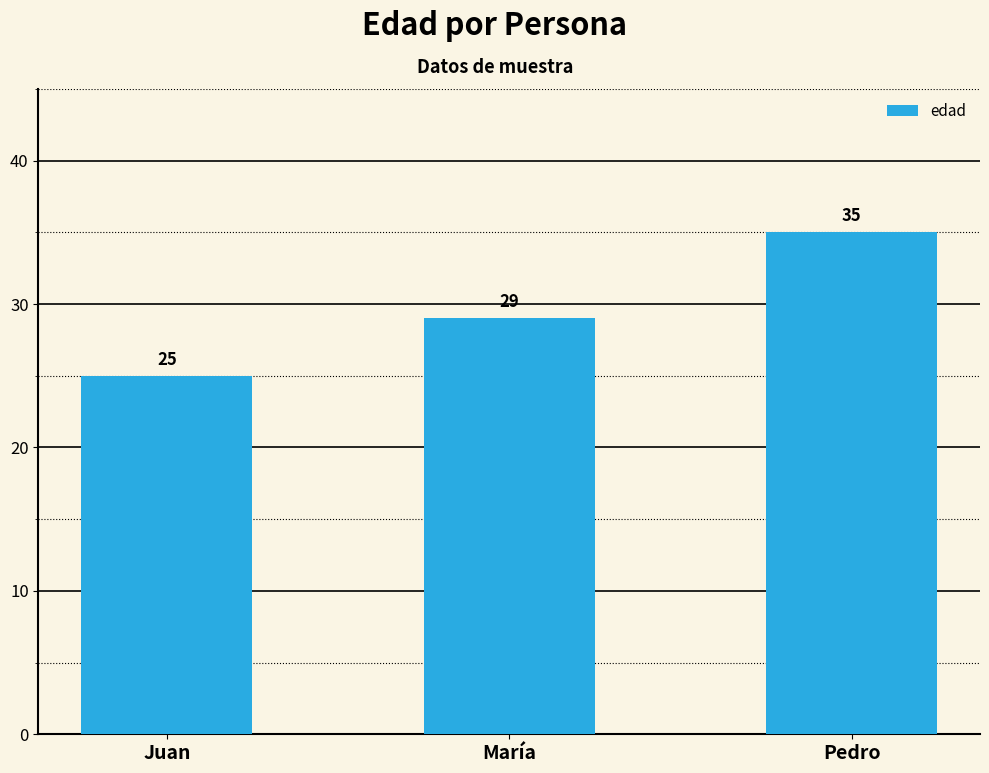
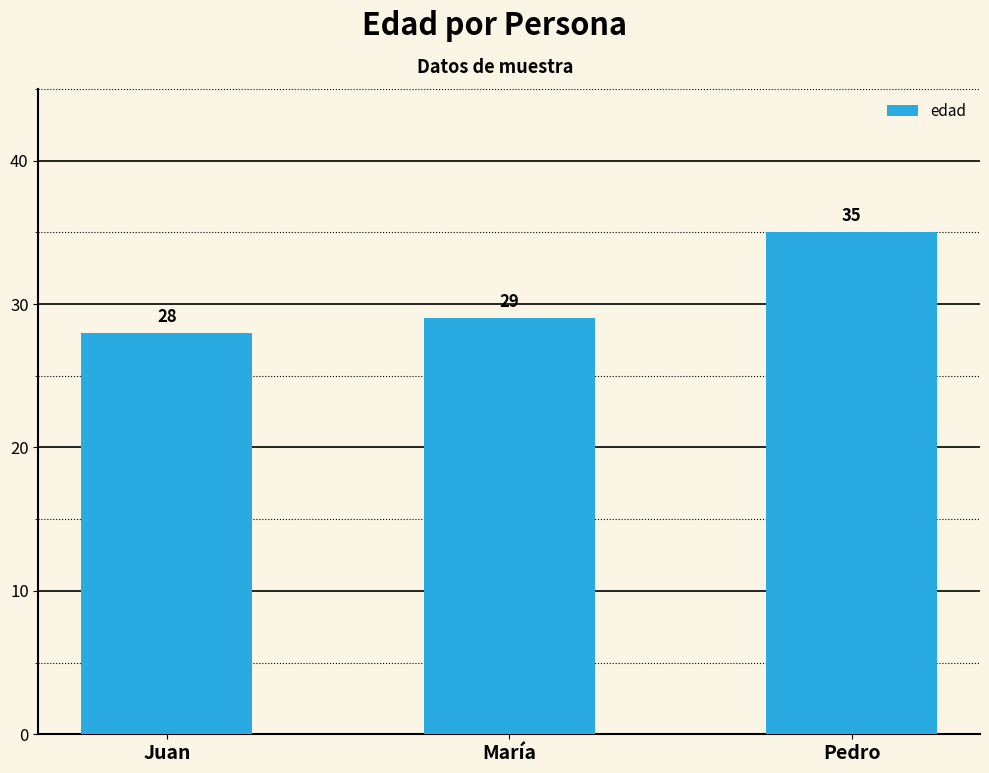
  {
-   "Juan": 25,
+   "Juan": 28,
    "María": 29,
    "Pedro": 35
  }
